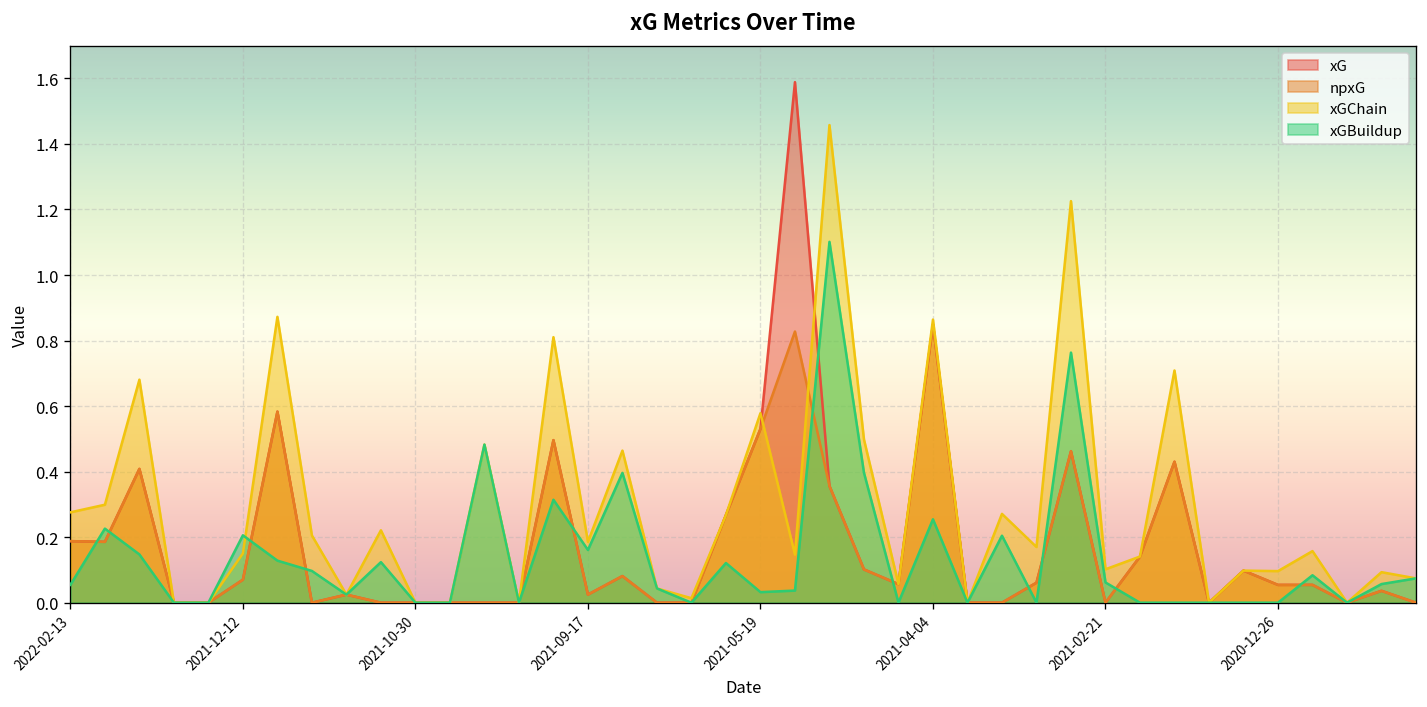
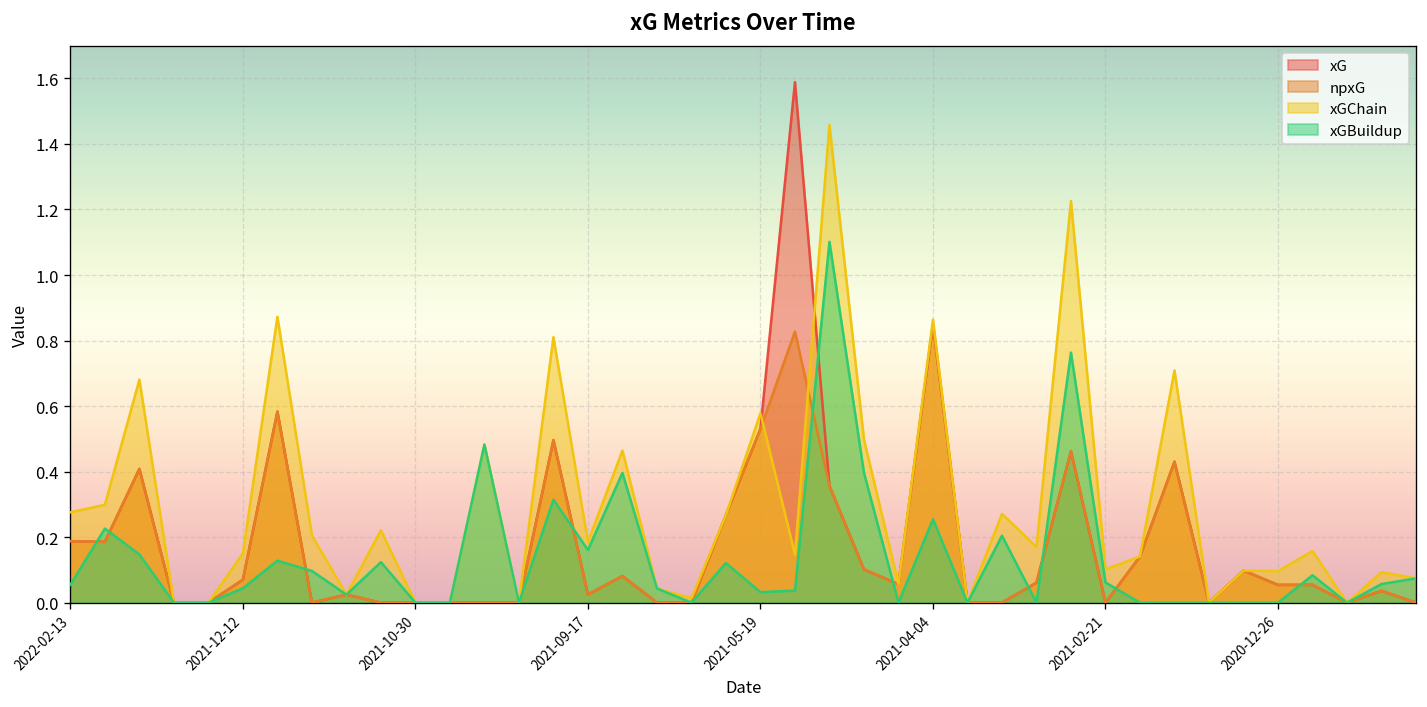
  {
    "xGBuildup": {
      "2022-02-13": 0.05,
-     "2021-12-12": 0.21,
+     "2021-12-12": 0.04,
      "2021-09-17": 0.16,
      "2021-05-19": 0.03,
      "2021-04-04": 0.25,
      "2021-02-21": 0.06,
      "2020-12-26": 0.00
    }
  }
